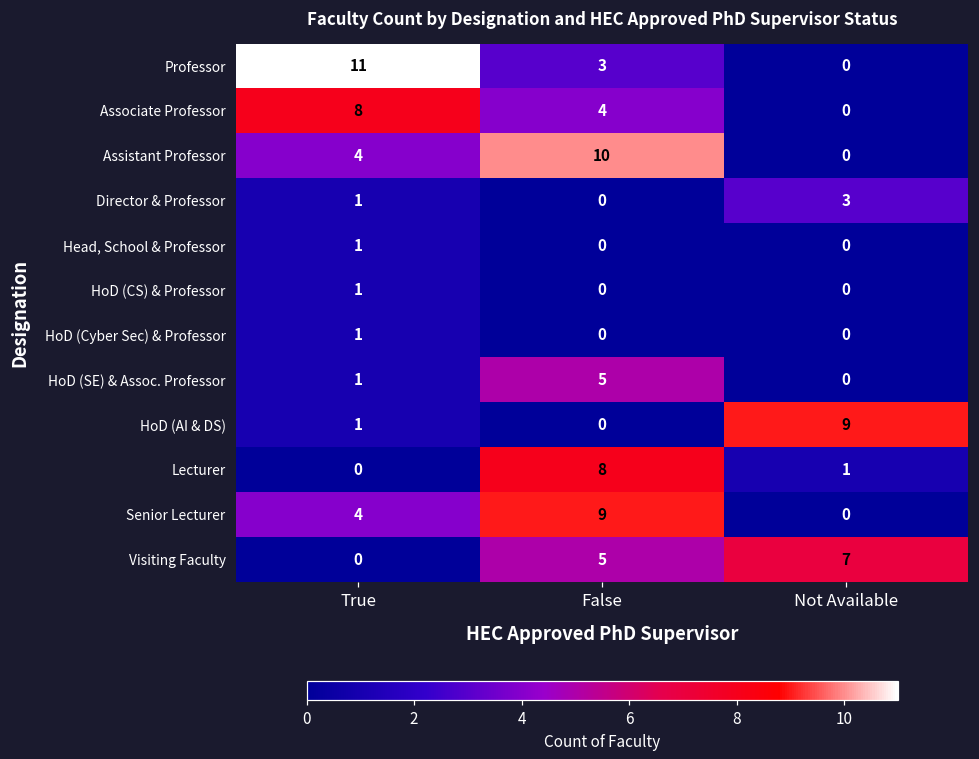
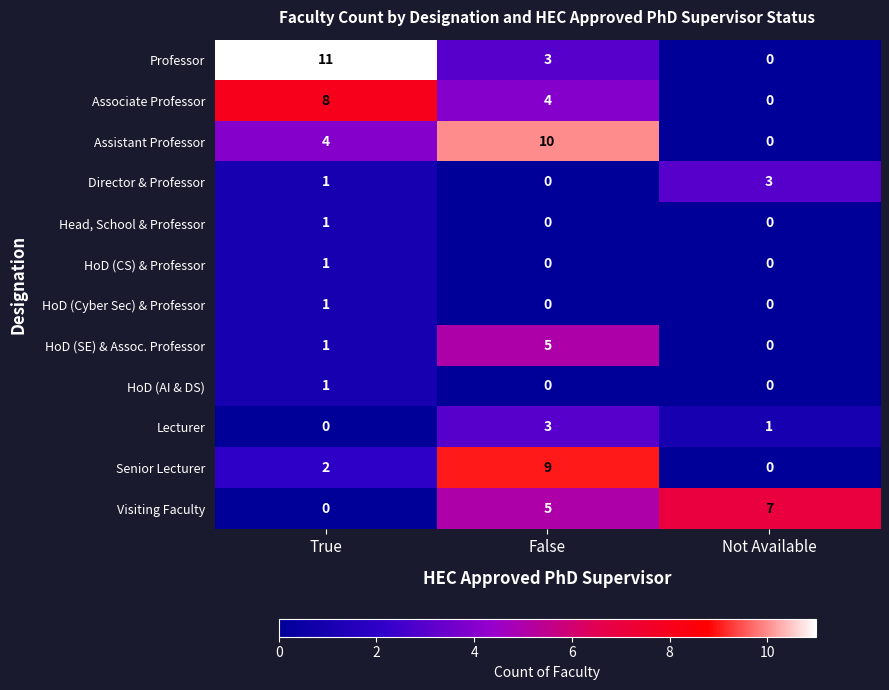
  {
    "Professor": {
      "True": 11,
      "False": 3,
      "Not Available": 0
    },
    "Associate Professor": {
      "True": 8,
      "False": 4,
      "Not Available": 0
    },
    "Assistant Professor": {
      "True": 4,
      "False": 10,
      "Not Available": 0
    },
    "Director & Professor": {
      "True": 1,
      "False": 0,
      "Not Available": 3
    },
    "Head, School & Professor": {
      "True": 1,
      "False": 0,
      "Not Available": 0
    },
    "HoD (CS) & Professor": {
      "True": 1,
      "False": 0,
      "Not Available": 0
    },
    "HoD (Cyber Sec) & Professor": {
      "True": 1,
      "False": 0,
      "Not Available": 0
    },
    "HoD (SE) & Assoc. Professor": {
      "True": 1,
      "False": 5,
      "Not Available": 0
    },
    "HoD (AI & DS)": {
      "True": 1,
      "False": 0,
-     "Not Available": 9
+     "Not Available": 0
    },
    "Lecturer": {
      "True": 0,
-     "False": 8,
+     "False": 3,
      "Not Available": 1
    },
    "Senior Lecturer": {
-     "True": 4,
+     "True": 2,
      "False": 9,
      "Not Available": 0
    },
    "Visiting Faculty": {
      "True": 0,
      "False": 5,
      "Not Available": 7
    }
  }
